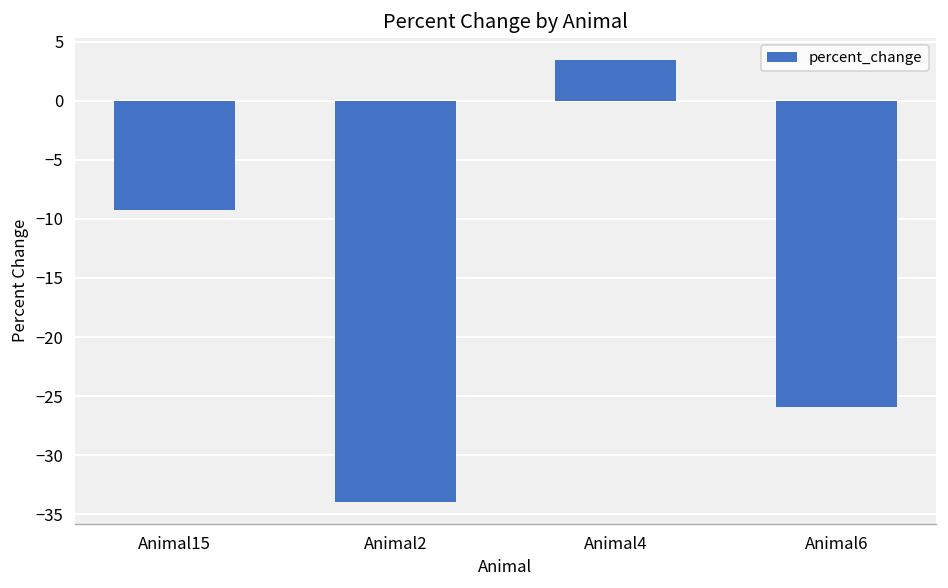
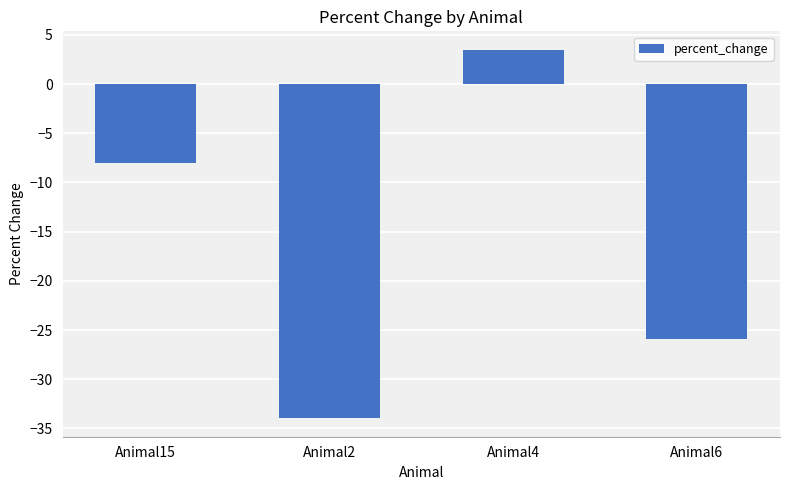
  {
-   "Animal15": -9,
+   "Animal15": -8,
    "Animal2": -34,
    "Animal4": 3,
    "Animal6": -26
  }
